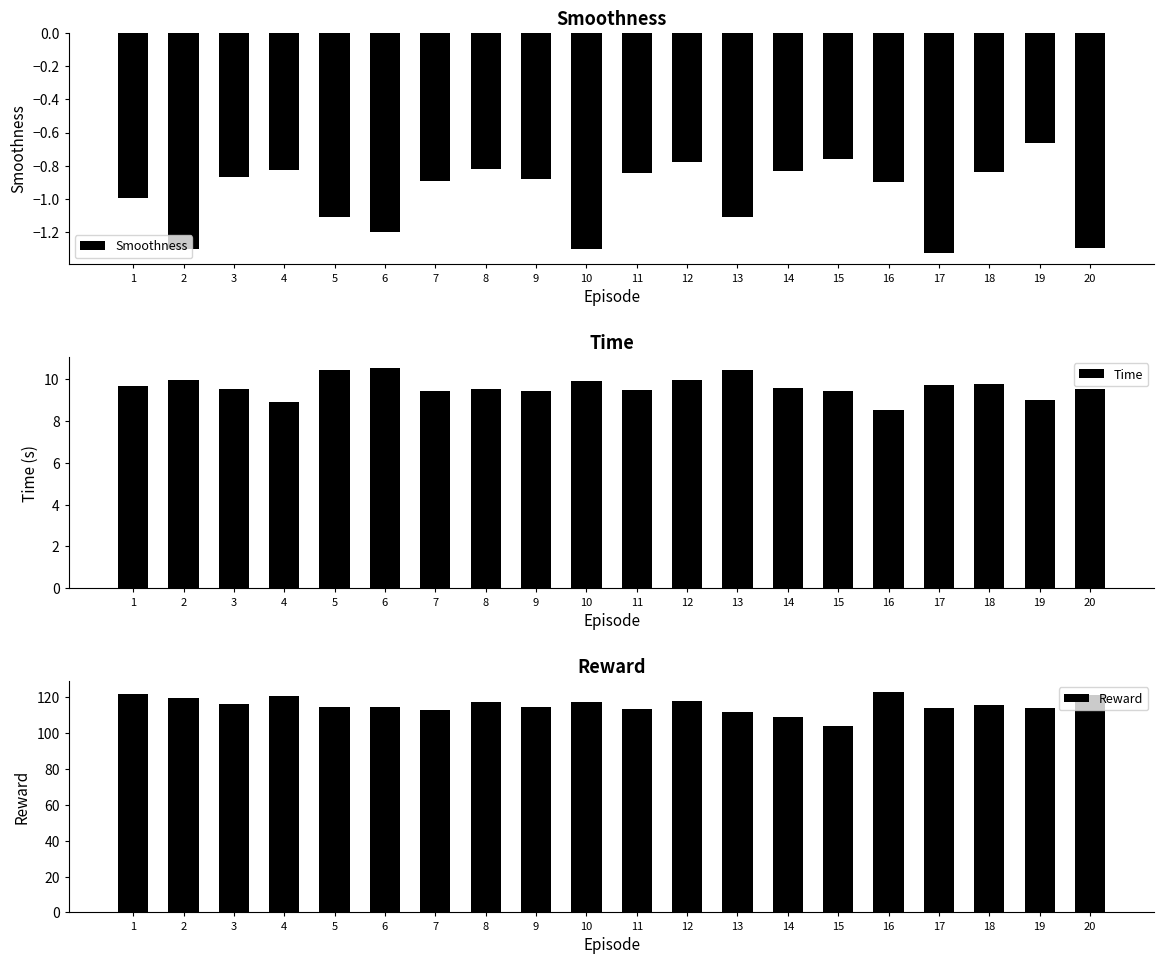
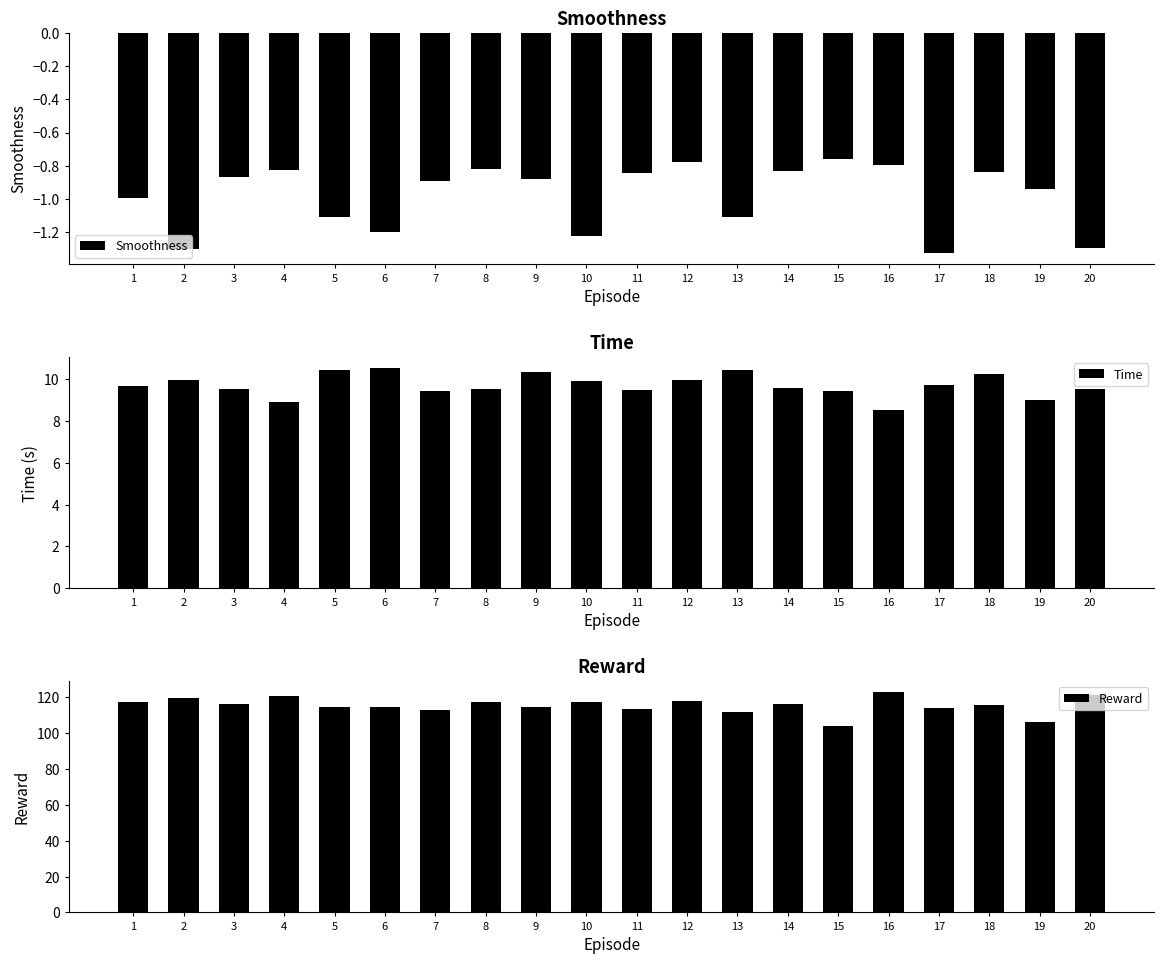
  {
    "Smoothness": {
      "1": -0.99,
      "3": -0.87,
      "4": -0.83,
      "5": -1.11,
      "6": -1.20,
      "7": -0.89,
      "8": -0.82,
      "9": -0.88,
-     "10": -1.30,
+     "10": -1.22,
      "11": -0.84,
      "12": -0.77,
      "13": -1.11,
      "14": -0.83,
      "15": -0.76,
-     "16": -0.90,
+     "16": -0.79,
      "17": -1.33,
      "18": -0.84,
-     "19": -0.67,
+     "19": -0.94,
      "20": -1.30
    },
    "Time": {
      "1": 9.7,
      "2": 10.0,
      "3": 9.5,
      "4": 8.9,
      "5": 10.4,
      "6": 10.5,
      "7": 9.4,
      "8": 9.5,
-     "9": 9.4,
+     "9": 10.3,
      "10": 9.9,
      "11": 9.5,
      "12": 9.9,
      "13": 10.4,
      "14": 9.6,
      "15": 9.4,
      "16": 8.5,
      "17": 9.7,
-     "18": 9.8,
+     "18": 10.3,
      "19": 9.0,
      "20": 9.5
    },
    "Reward": {
-     "1": 122,
+     "1": 117,
      "2": 120,
      "3": 117,
      "4": 121,
      "5": 115,
      "6": 115,
      "7": 113,
      "8": 118,
      "9": 115,
      "10": 118,
      "11": 113,
      "12": 118,
      "13": 112,
-     "14": 109,
+     "14": 116,
      "15": 104,
      "16": 123,
      "17": 114,
      "18": 116,
-     "19": 114
+     "19": 106
    }
  }
